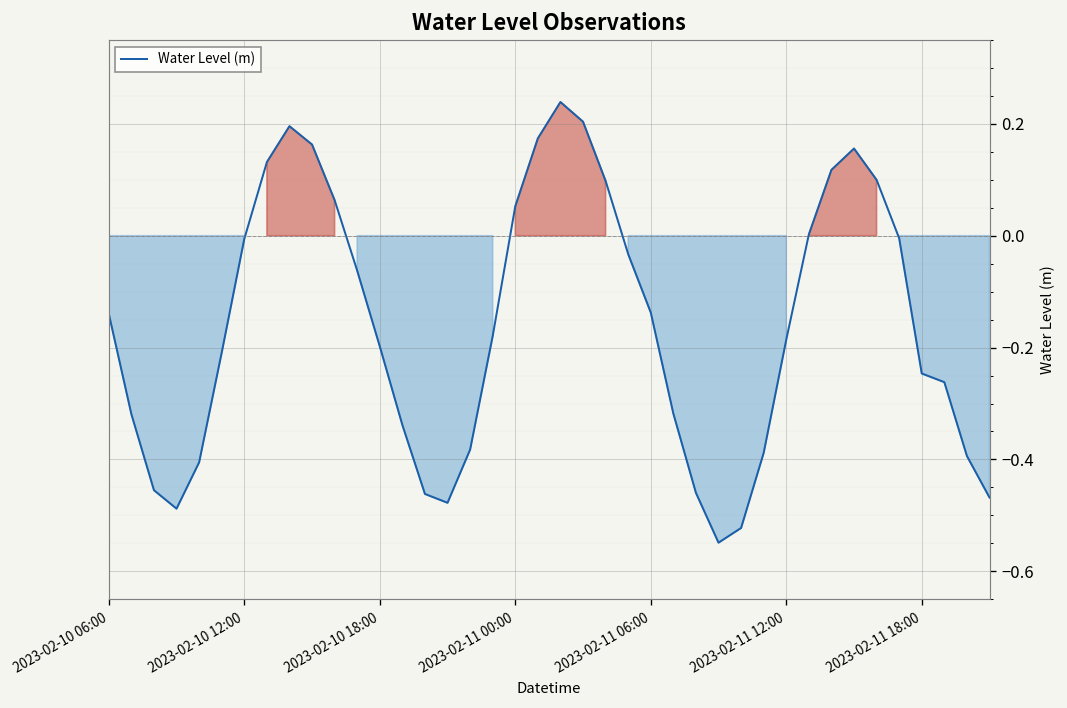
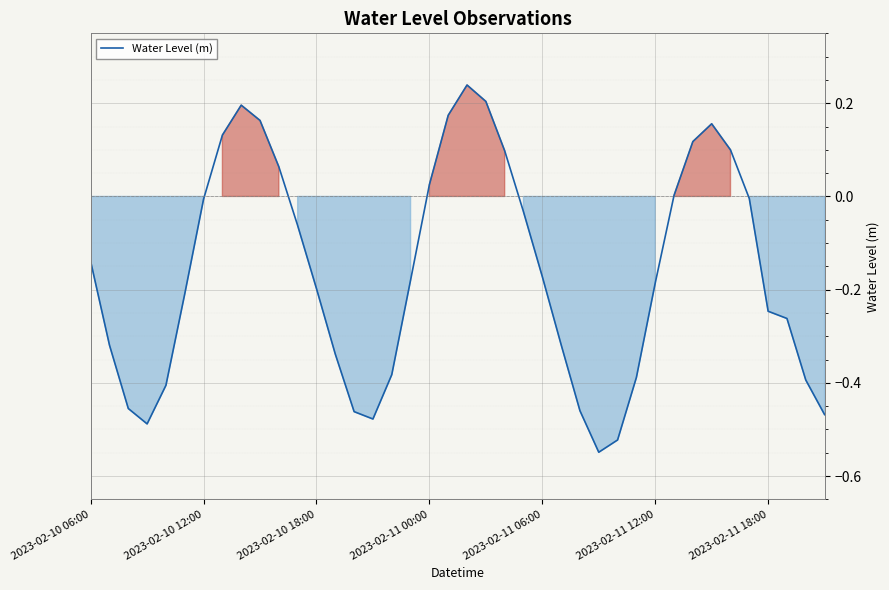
  {
    "2023-02-10 06:00": -0.14,
    "2023-02-10 12:00": -0.01,
    "2023-02-10 18:00": -0.20,
-   "2023-02-11 00:00": 0.05,
-   "2023-02-11 06:00": -0.14,
+   "2023-02-11 00:00": 0.03,
+   "2023-02-11 06:00": -0.17,
    "2023-02-11 12:00": -0.19,
    "2023-02-11 18:00": -0.25
  }
